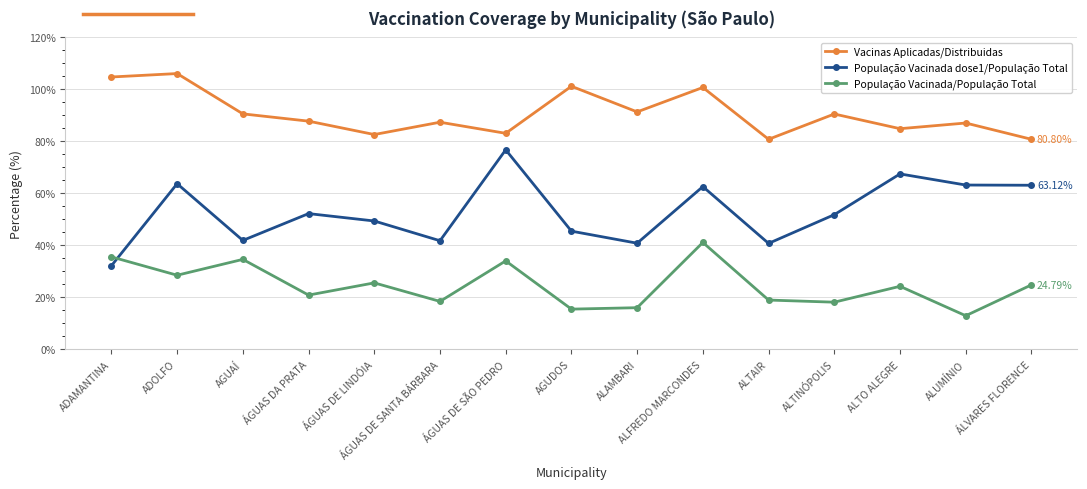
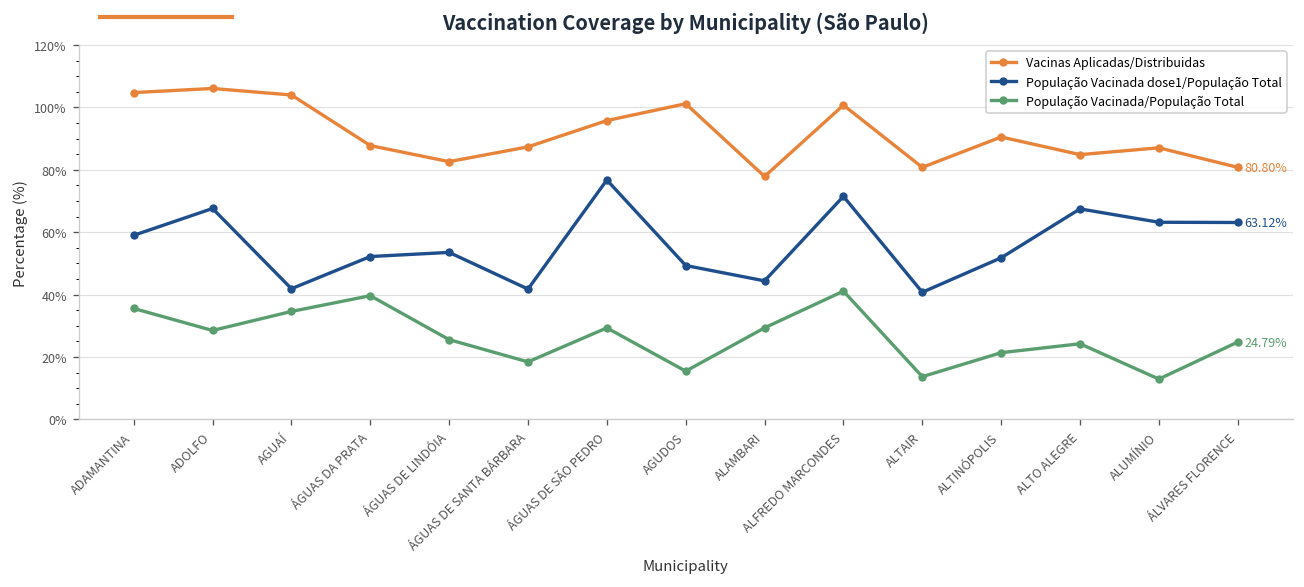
  {
    "Vacinas Aplicadas/Distribuidas": {
      "ADAMANTINA": "105%",
      "ADOLFO": "106%",
-     "AGUAÍ": "91%",
+     "AGUAÍ": "104%",
      "ÁGUAS DA PRATA": "88%",
      "ÁGUAS DE LINDÓIA": "83%",
      "ÁGUAS DE SANTA BÁRBARA": "87%",
-     "ÁGUAS DE SÃO PEDRO": "83%",
+     "ÁGUAS DE SÃO PEDRO": "96%",
      "AGUDOS": "101%",
-     "ALAMBARI": "91%",
+     "ALAMBARI": "78%",
      "ALFREDO MARCONDES": "101%",
      "ALTAIR": "81%",
      "ALTINÓPOLIS": "91%",
      "ALTO ALEGRE": "85%",
      "ALUMÍNIO": "87%"
    },
    "População Vacinada dose1/População Total": {
-     "ADAMANTINA": "32%",
-     "ADOLFO": "64%",
+     "ADAMANTINA": "59%",
+     "ADOLFO": "68%",
      "AGUAÍ": "42%",
      "ÁGUAS DA PRATA": "52%",
-     "ÁGUAS DE LINDÓIA": "49%",
+     "ÁGUAS DE LINDÓIA": "54%",
      "ÁGUAS DE SANTA BÁRBARA": "42%",
      "ÁGUAS DE SÃO PEDRO": "77%",
-     "AGUDOS": "45%",
-     "ALAMBARI": "41%",
-     "ALFREDO MARCONDES": "63%",
+     "AGUDOS": "49%",
+     "ALAMBARI": "44%",
+     "ALFREDO MARCONDES": "72%",
      "ALTAIR": "41%",
      "ALTINÓPOLIS": "52%",
      "ALTO ALEGRE": "67%",
      "ALUMÍNIO": "63%"
    },
    "População Vacinada/População Total": {
      "ADAMANTINA": "36%",
      "ADOLFO": "29%",
      "AGUAÍ": "35%",
-     "ÁGUAS DA PRATA": "21%",
+     "ÁGUAS DA PRATA": "40%",
      "ÁGUAS DE LINDÓIA": "26%",
      "ÁGUAS DE SANTA BÁRBARA": "18%",
-     "ÁGUAS DE SÃO PEDRO": "34%",
+     "ÁGUAS DE SÃO PEDRO": "29%",
      "AGUDOS": "15%",
-     "ALAMBARI": "16%",
+     "ALAMBARI": "29%",
      "ALFREDO MARCONDES": "41%",
-     "ALTAIR": "19%",
-     "ALTINÓPOLIS": "18%",
+     "ALTAIR": "14%",
+     "ALTINÓPOLIS": "21%",
      "ALTO ALEGRE": "24%",
      "ALUMÍNIO": "13%"
    }
  }
